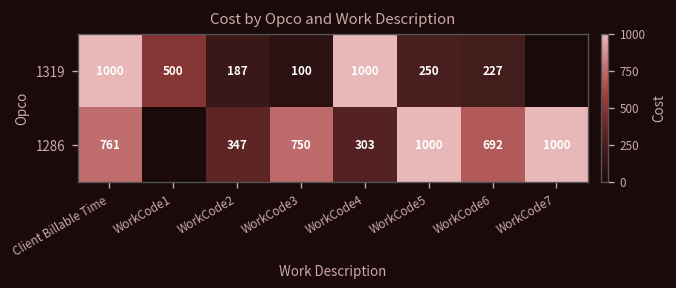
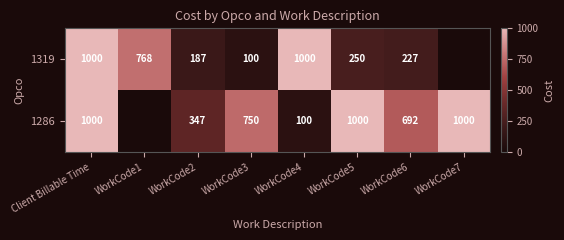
  {
    "1319": {
      "Client Billable Time": 1000,
-     "WorkCode1": 500,
+     "WorkCode1": 768,
      "WorkCode2": 187,
      "WorkCode3": 100,
      "WorkCode4": 1000,
      "WorkCode5": 250,
      "WorkCode6": 227
    },
    "1286": {
-     "Client Billable Time": 761,
+     "Client Billable Time": 1000,
      "WorkCode2": 347,
      "WorkCode3": 750,
-     "WorkCode4": 303,
+     "WorkCode4": 100,
      "WorkCode5": 1000,
      "WorkCode6": 692,
      "WorkCode7": 1000
    }
  }
